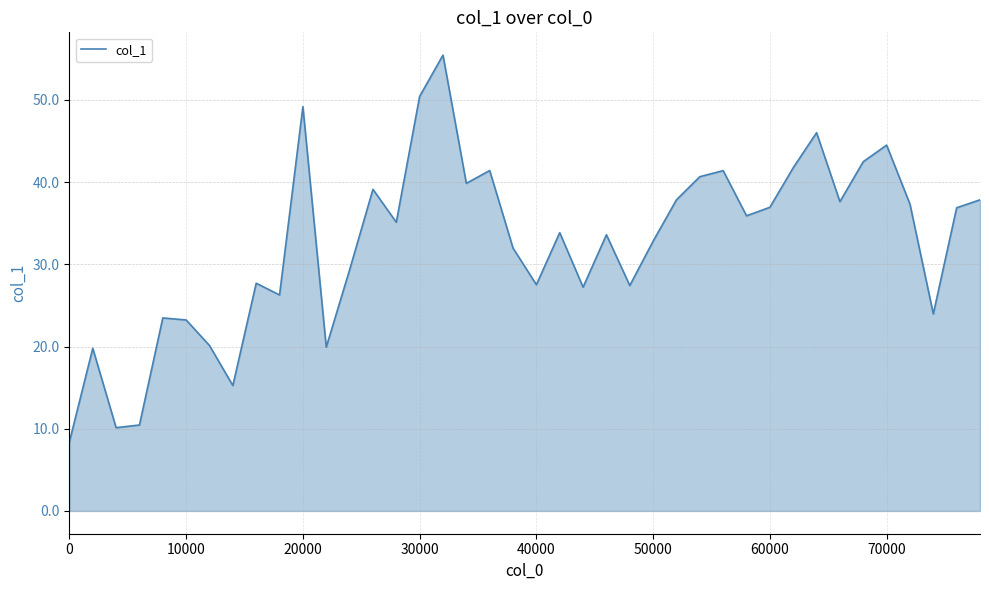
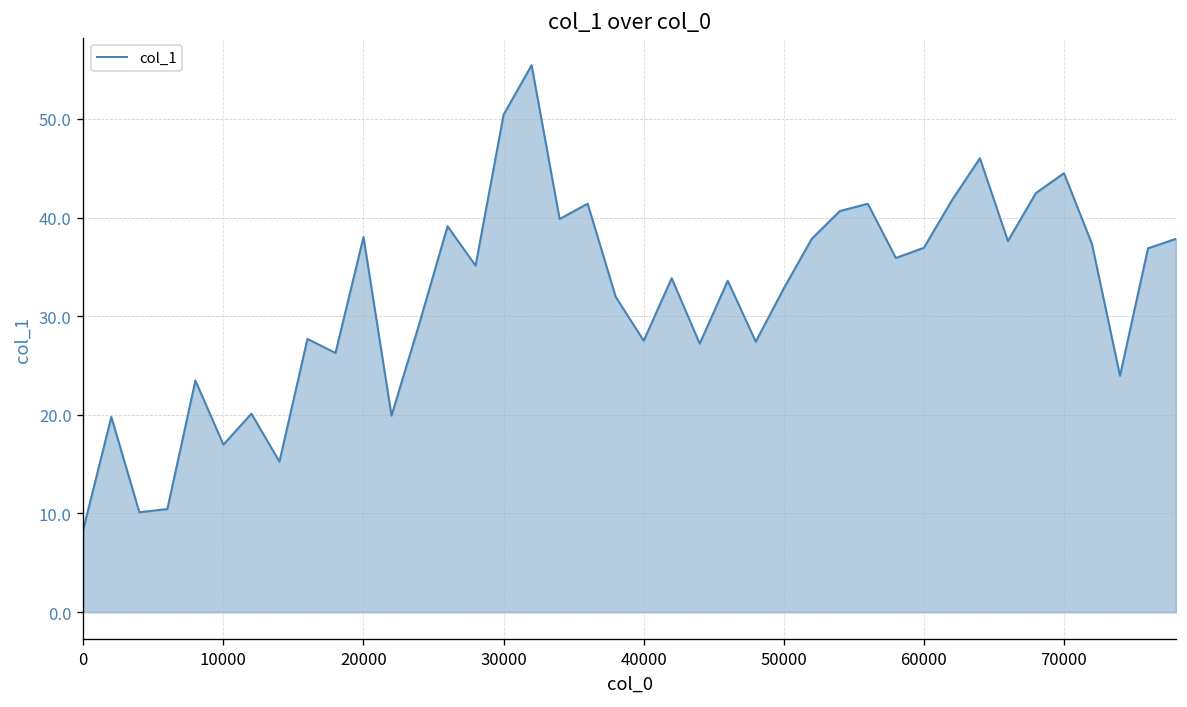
  {
    "0": 8,
-   "10000": 23,
-   "20000": 49,
+   "10000": 17,
+   "20000": 38,
    "30000": 50,
    "40000": 28,
    "50000": 33,
    "60000": 37,
    "70000": 45
  }
